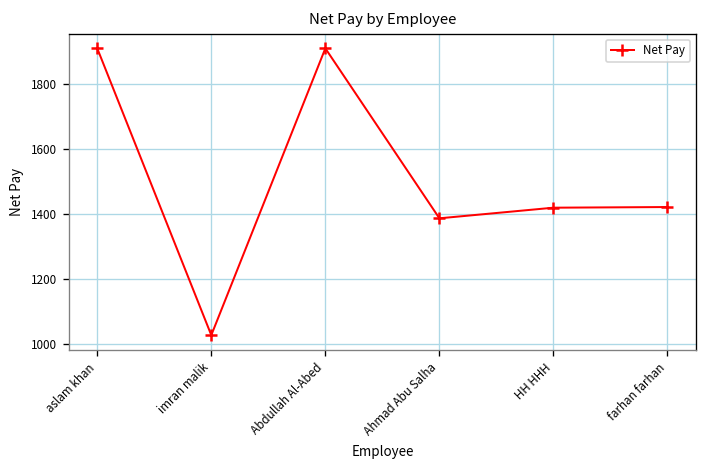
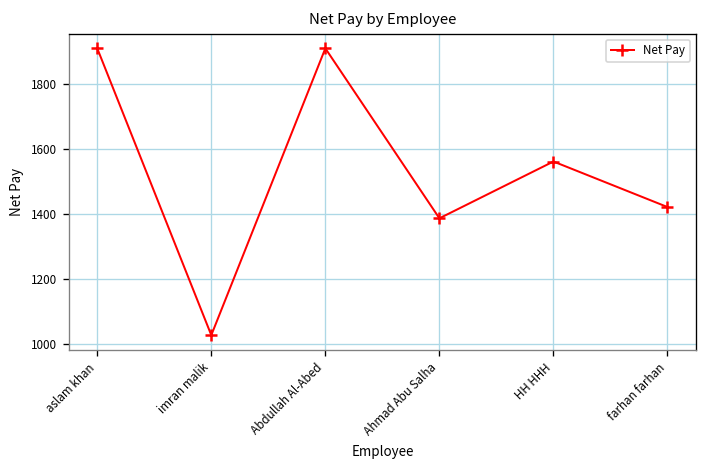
  {
    "aslam khan": 1910,
    "imran malik": 1030,
    "Abdullah Al-Abed": 1910,
    "Ahmad Abu Salha": 1390,
-   "HH HHH": 1420,
+   "HH HHH": 1560,
    "farhan farhan": 1420
  }
